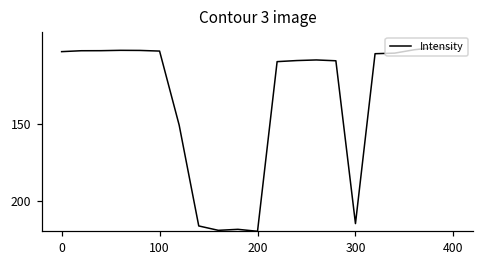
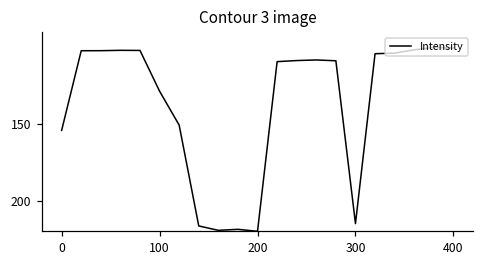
  {
-   "0": 103,
-   "100": 102,
+   "0": 154,
+   "100": 128,
    "200": 220,
    "300": 215
  }
